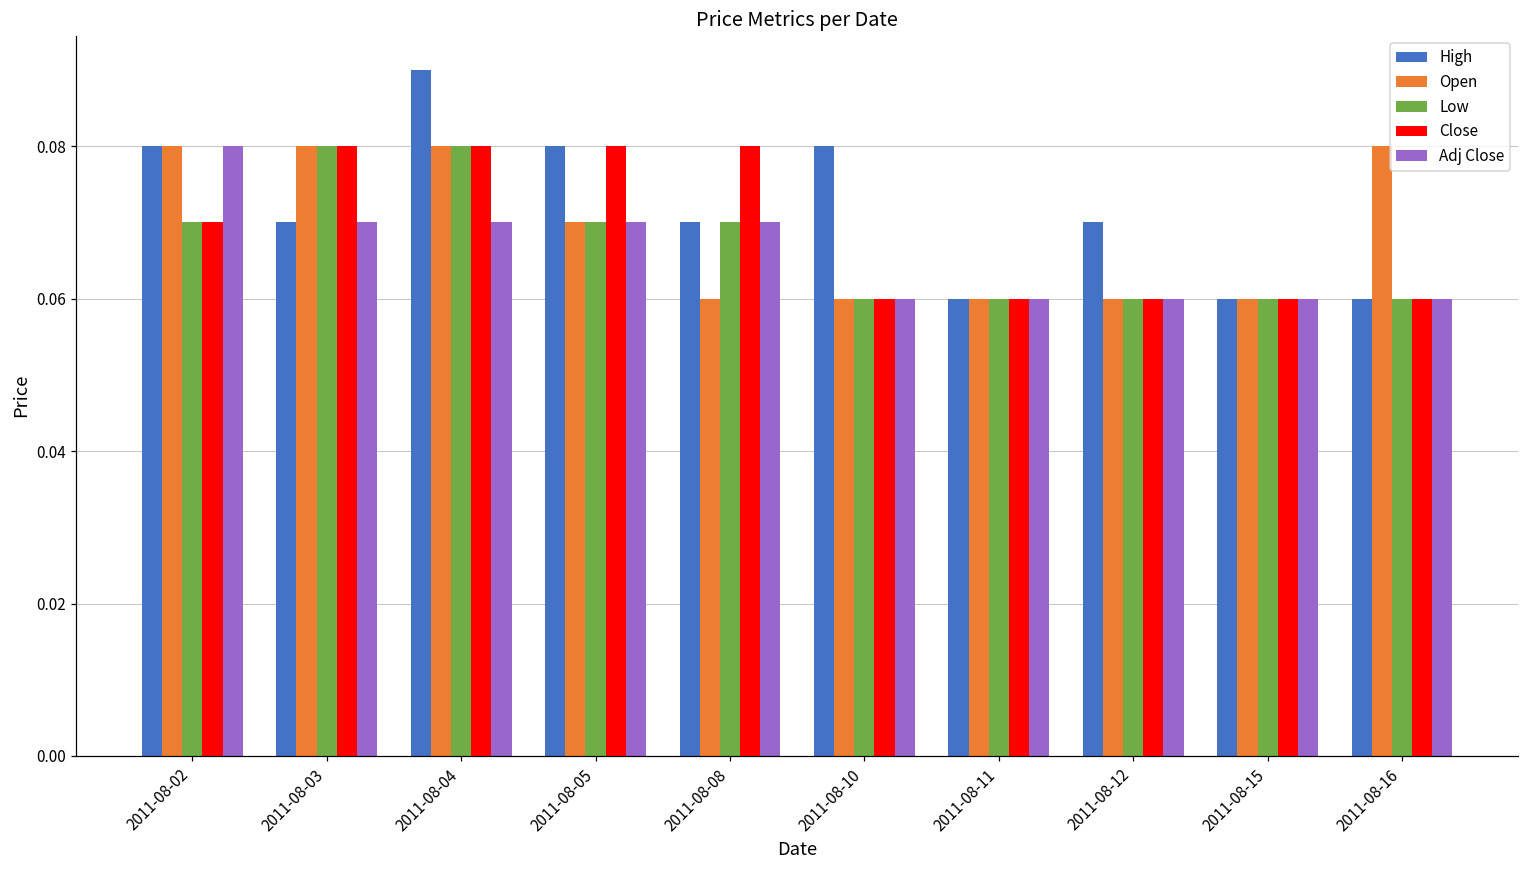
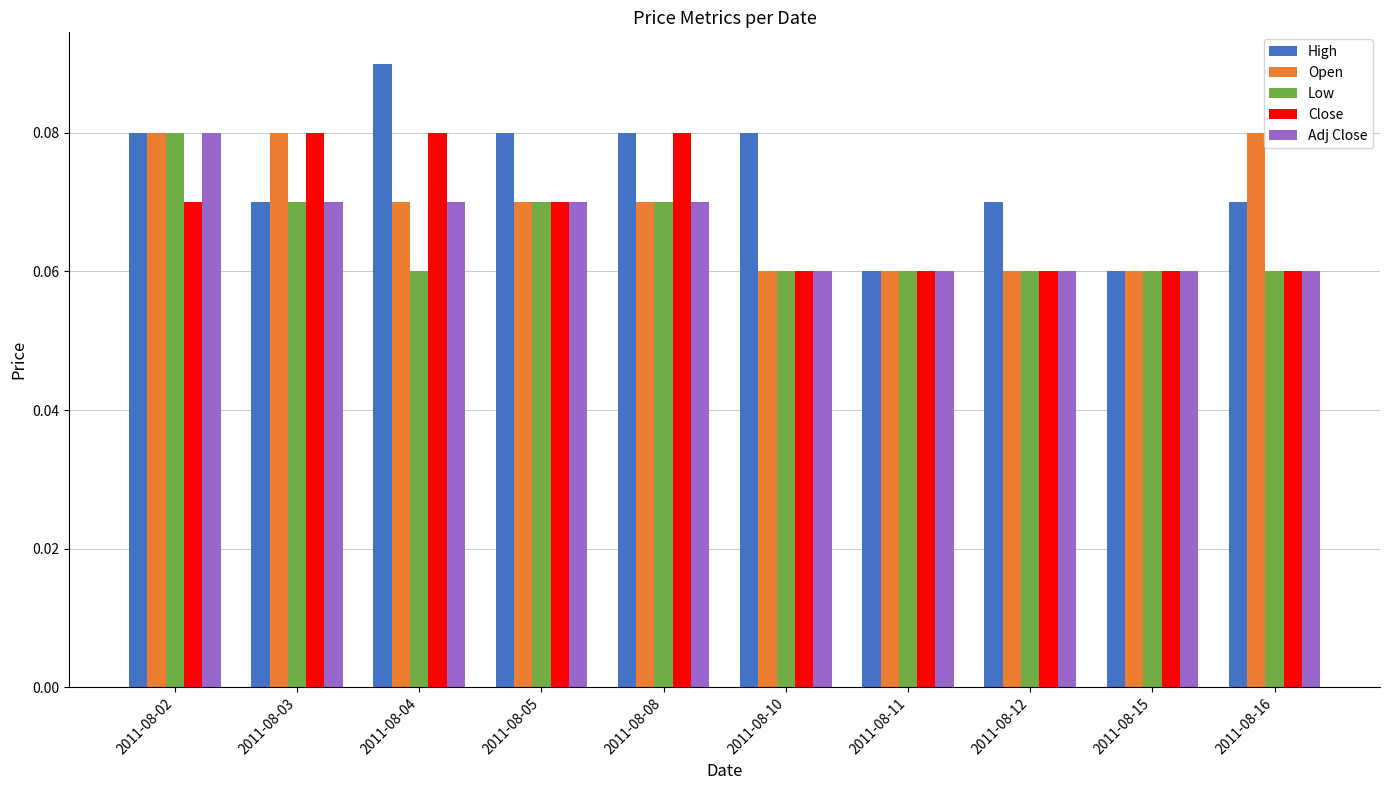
  {
    "High": {
      "2011-08-02": 0.08,
      "2011-08-03": 0.07,
      "2011-08-04": 0.09,
      "2011-08-05": 0.08,
-     "2011-08-08": 0.07,
+     "2011-08-08": 0.08,
      "2011-08-10": 0.08,
      "2011-08-11": 0.06,
      "2011-08-12": 0.07,
      "2011-08-15": 0.06,
-     "2011-08-16": 0.06
+     "2011-08-16": 0.07
    },
    "Open": {
      "2011-08-02": 0.08,
      "2011-08-03": 0.08,
-     "2011-08-04": 0.08,
+     "2011-08-04": 0.07,
      "2011-08-05": 0.07,
-     "2011-08-08": 0.06,
+     "2011-08-08": 0.07,
      "2011-08-10": 0.06,
      "2011-08-11": 0.06,
      "2011-08-12": 0.06,
      "2011-08-15": 0.06,
      "2011-08-16": 0.08
    },
    "Low": {
-     "2011-08-02": 0.07,
-     "2011-08-03": 0.08,
-     "2011-08-04": 0.08,
+     "2011-08-02": 0.08,
+     "2011-08-03": 0.07,
+     "2011-08-04": 0.06,
      "2011-08-05": 0.07,
      "2011-08-08": 0.07,
      "2011-08-10": 0.06,
      "2011-08-11": 0.06,
      "2011-08-12": 0.06,
      "2011-08-15": 0.06,
      "2011-08-16": 0.06
    },
    "Close": {
      "2011-08-02": 0.07,
      "2011-08-03": 0.08,
      "2011-08-04": 0.08,
-     "2011-08-05": 0.08,
+     "2011-08-05": 0.07,
      "2011-08-08": 0.08,
      "2011-08-10": 0.06,
      "2011-08-11": 0.06,
      "2011-08-12": 0.06,
      "2011-08-15": 0.06,
      "2011-08-16": 0.06
    },
    "Adj Close": {
      "2011-08-02": 0.08,
      "2011-08-03": 0.07,
      "2011-08-04": 0.07,
      "2011-08-05": 0.07,
      "2011-08-08": 0.07,
      "2011-08-10": 0.06,
      "2011-08-11": 0.06,
      "2011-08-12": 0.06,
      "2011-08-15": 0.06,
      "2011-08-16": 0.06
    }
  }
